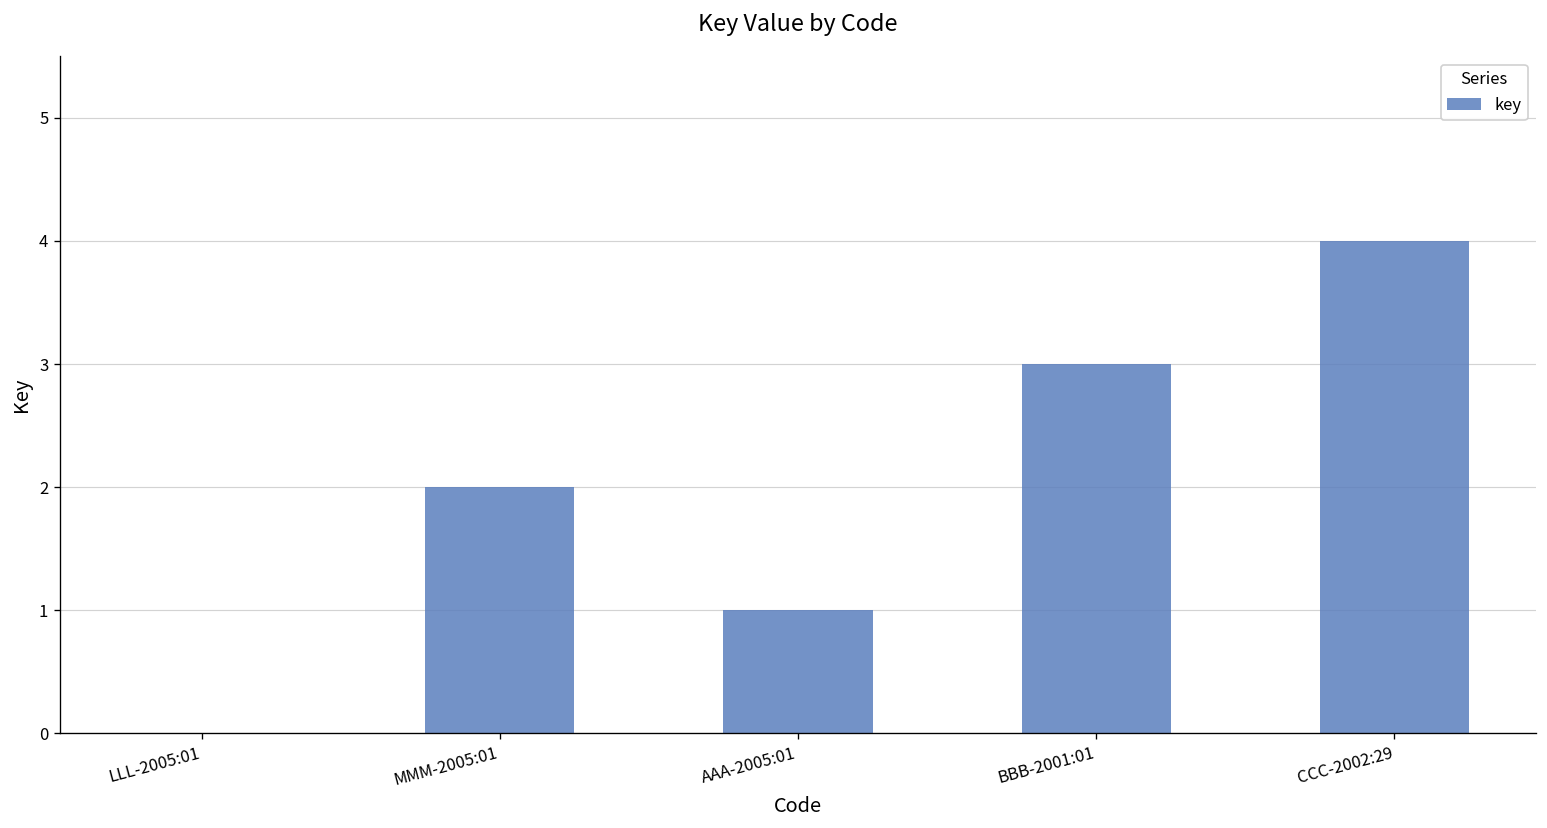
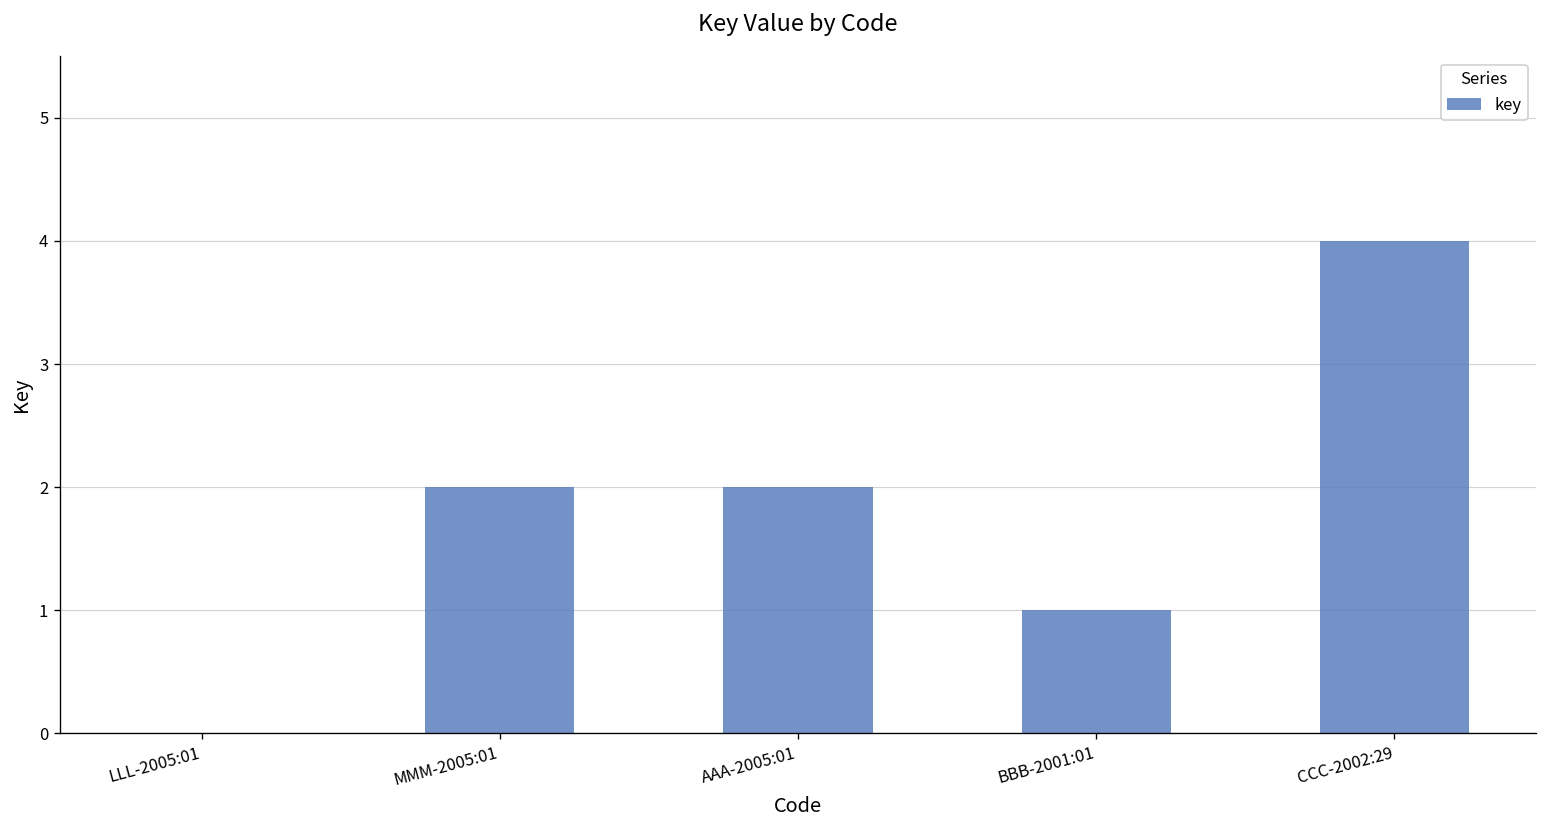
  {
    "LLL-2005:01": 0,
    "MMM-2005:01": 2,
-   "AAA-2005:01": 1,
-   "BBB-2001:01": 3,
+   "AAA-2005:01": 2,
+   "BBB-2001:01": 1,
    "CCC-2002:29": 4
  }
